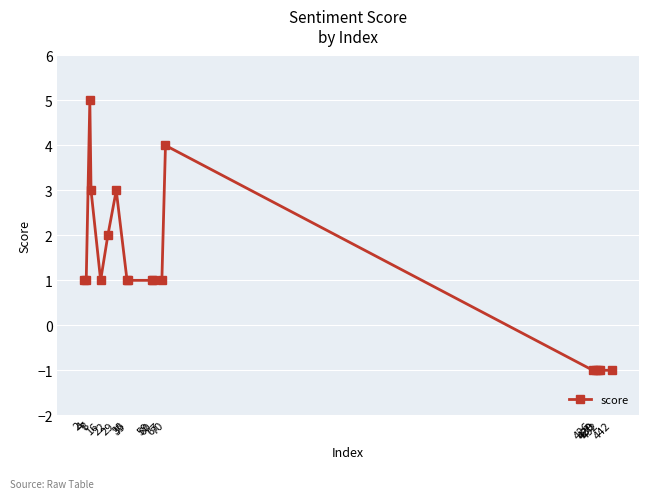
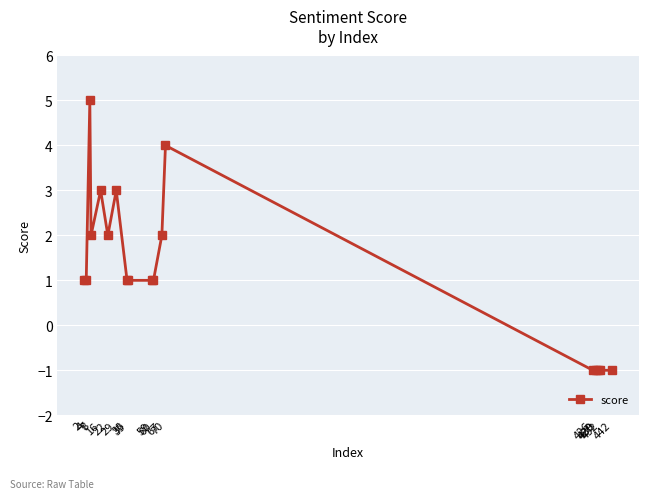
  {
    "2": 1,
    "4": 1,
    "7": 5,
-   "8": 3,
-   "16": 1,
+   "8": 2,
+   "16": 3,
    "22": 2,
    "29": 3,
    "38": 1,
    "39": 1,
    "59": 1,
    "60": 1,
-   "67": 1,
+   "67": 2,
    "70": 4,
    "426": -1,
    "429": -1,
    "430": -1,
    "432": -1,
    "442": -1
  }
